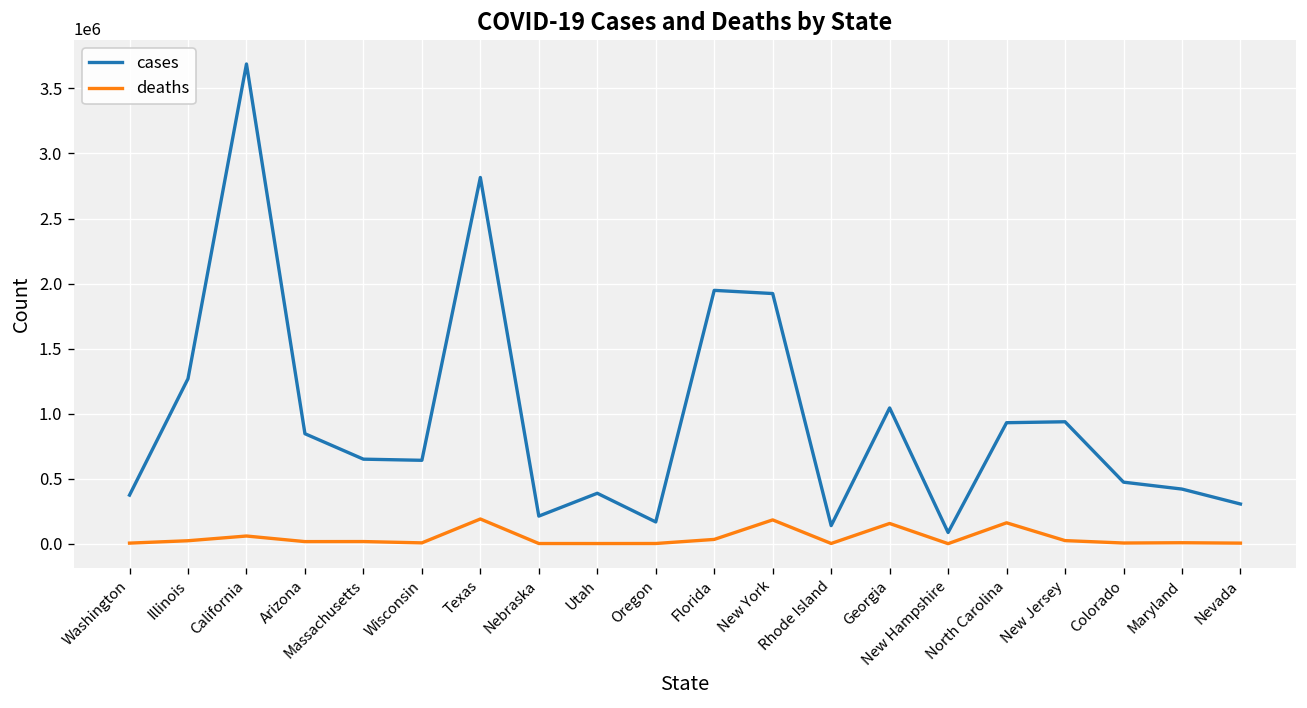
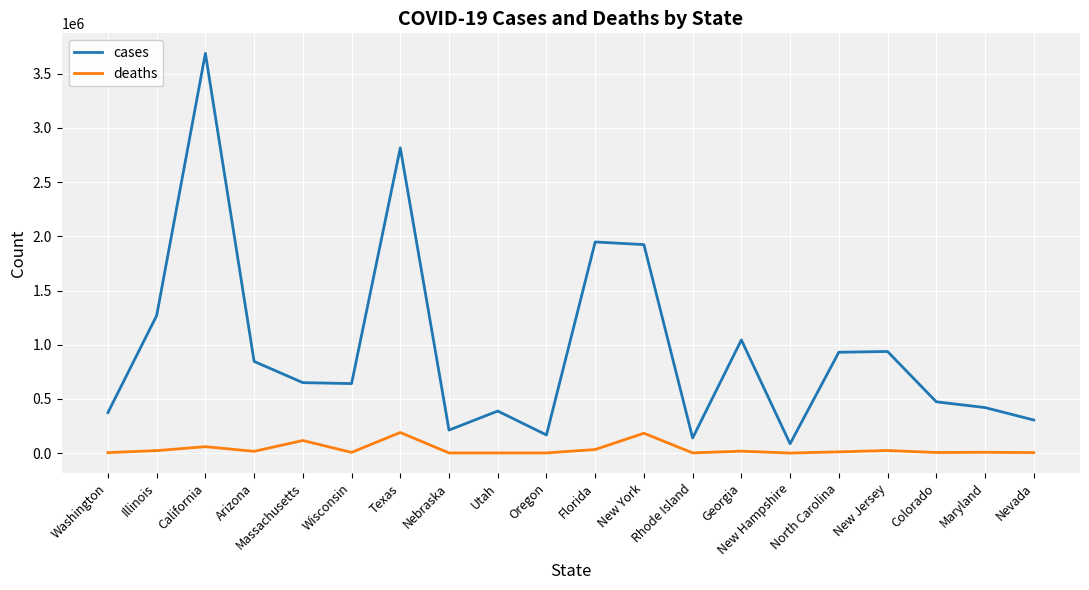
  {
    "cases": {
      "Washington": 370000,
      "Illinois": 1270000,
      "California": 3690000,
      "Arizona": 850000,
      "Massachusetts": 650000,
      "Wisconsin": 640000,
      "Texas": 2820000,
      "Nebraska": 210000,
      "Utah": 390000,
      "Oregon": 170000,
      "Florida": 1950000,
      "New York": 1920000,
      "Rhode Island": 140000,
      "Georgia": 1040000,
      "New Hampshire": 90000,
      "North Carolina": 930000,
      "New Jersey": 940000,
      "Colorado": 470000,
      "Maryland": 420000,
      "Nevada": 310000
    },
    "deaths": {
      "Washington": 10000,
      "Illinois": 20000,
      "California": 60000,
      "Arizona": 20000,
-     "Massachusetts": 20000,
+     "Massachusetts": 120000,
      "Wisconsin": 10000,
      "Texas": 190000,
      "Nebraska": 0,
      "Utah": 0,
      "Oregon": 0,
      "Florida": 30000,
      "New York": 180000,
      "Rhode Island": 0,
-     "Georgia": 160000,
+     "Georgia": 20000,
      "New Hampshire": 0,
-     "North Carolina": 160000,
+     "North Carolina": 10000,
      "New Jersey": 20000,
      "Colorado": 10000,
      "Maryland": 10000,
      "Nevada": 10000
    }
  }
